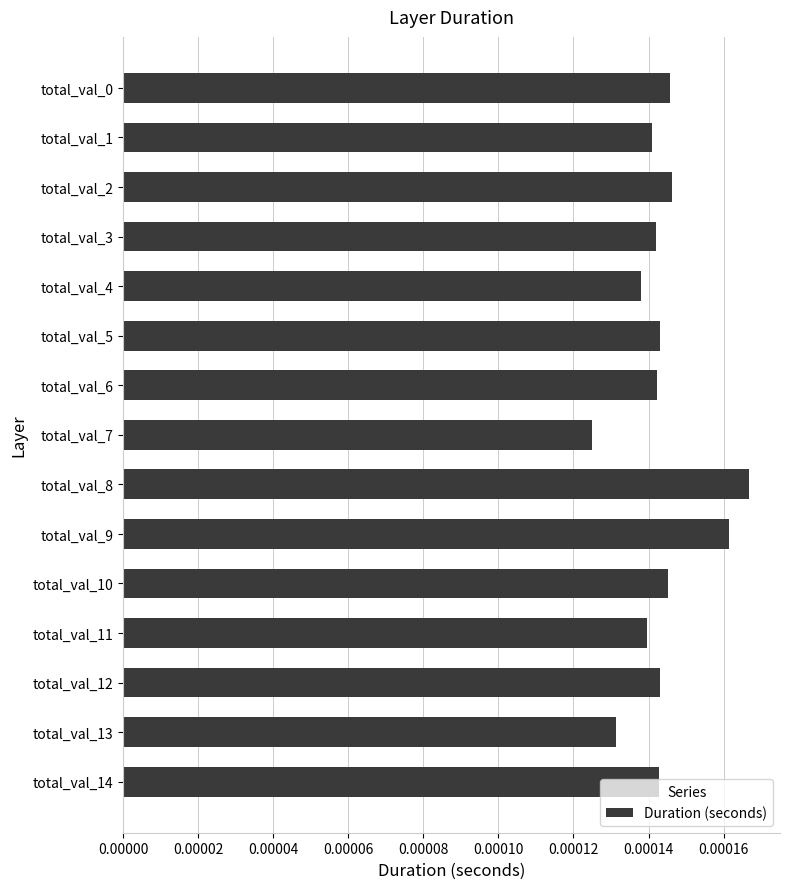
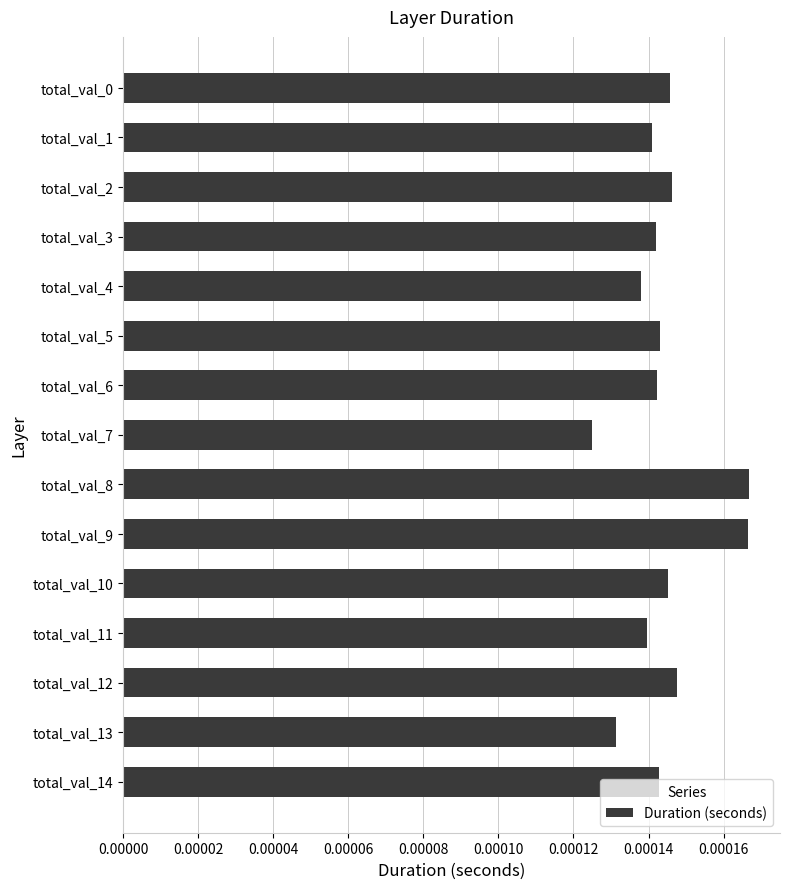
  {
    "total_val_0": 0.000146,
    "total_val_1": 0.000141,
    "total_val_2": 0.000146,
    "total_val_3": 0.000142,
    "total_val_4": 0.000138,
    "total_val_5": 0.000143,
    "total_val_6": 0.000142,
    "total_val_7": 0.000125,
    "total_val_8": 0.000167,
-   "total_val_9": 0.000162,
+   "total_val_9": 0.000166,
    "total_val_10": 0.000145,
    "total_val_11": 0.000140,
-   "total_val_12": 0.000143,
+   "total_val_12": 0.000148,
    "total_val_13": 0.000131
  }
